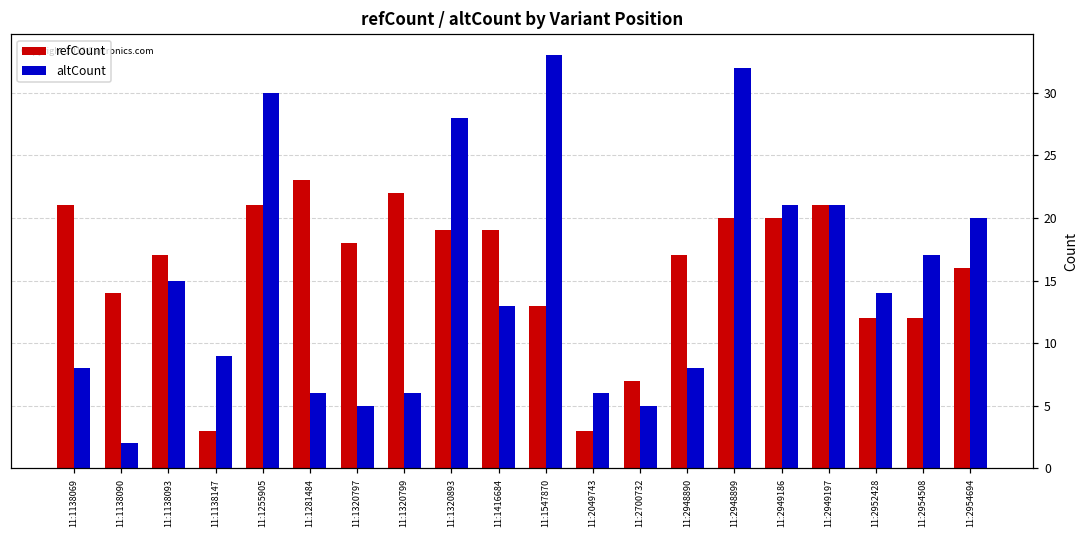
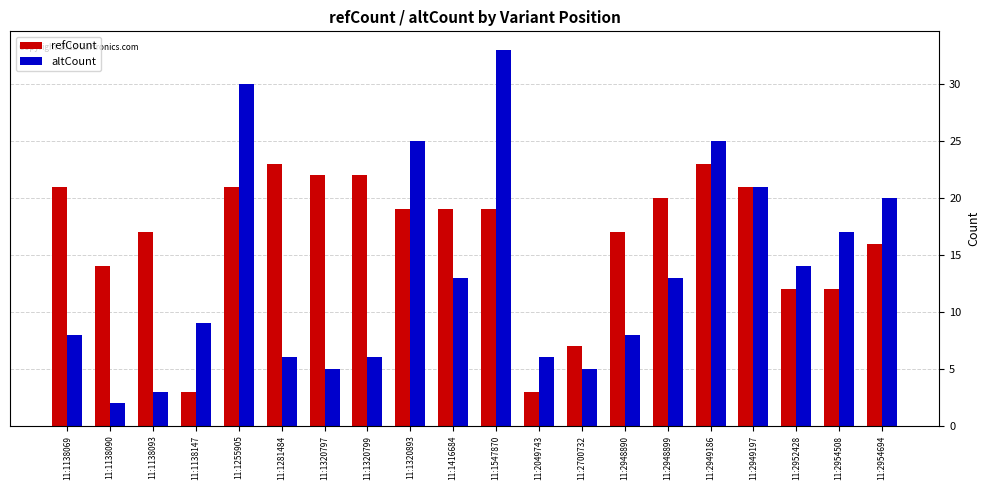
  {
    "refCount": {
      "11:1138069": 21,
      "11:1138090": 14,
      "11:1138093": 17,
      "11:1138147": 3,
      "11:1255905": 21,
      "11:1281484": 23,
-     "11:1320797": 18,
+     "11:1320797": 22,
      "11:1320799": 22,
      "11:1320893": 19,
      "11:1416684": 19,
-     "11:1547870": 13,
+     "11:1547870": 19,
      "11:2049743": 3,
      "11:2700732": 7,
      "11:2948890": 17,
      "11:2948899": 20,
-     "11:2949186": 20,
+     "11:2949186": 23,
      "11:2949197": 21,
      "11:2952428": 12,
      "11:2954508": 12,
      "11:2954694": 16
    },
    "altCount": {
      "11:1138069": 8,
      "11:1138090": 2,
-     "11:1138093": 15,
+     "11:1138093": 3,
      "11:1138147": 9,
      "11:1255905": 30,
      "11:1281484": 6,
      "11:1320797": 5,
      "11:1320799": 6,
-     "11:1320893": 28,
+     "11:1320893": 25,
      "11:1416684": 13,
      "11:1547870": 33,
      "11:2049743": 6,
      "11:2700732": 5,
      "11:2948890": 8,
-     "11:2948899": 32,
-     "11:2949186": 21,
+     "11:2948899": 13,
+     "11:2949186": 25,
      "11:2949197": 21,
      "11:2952428": 14,
      "11:2954508": 17,
      "11:2954694": 20
    }
  }
